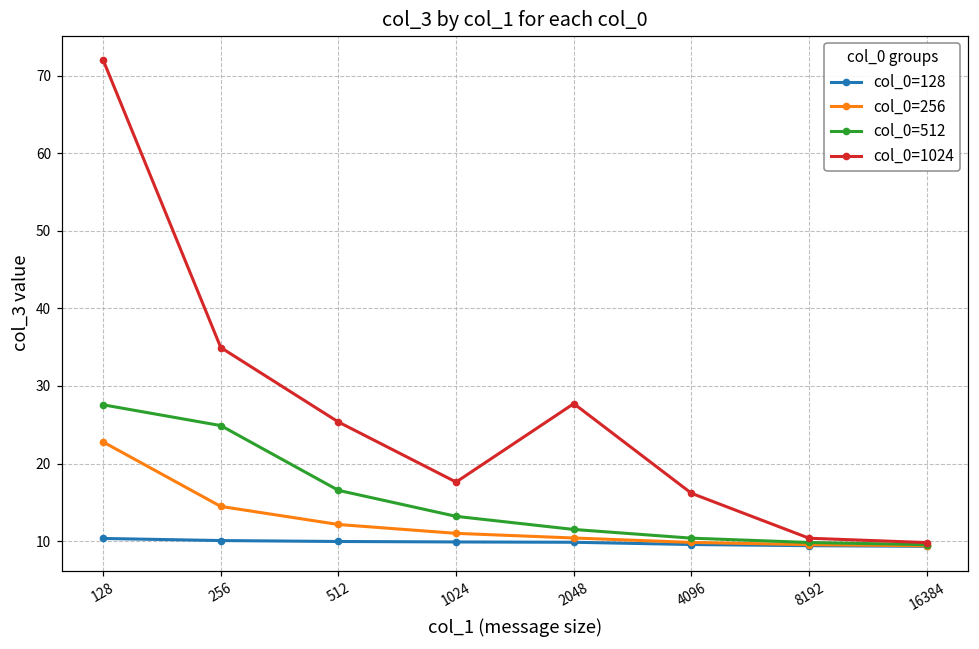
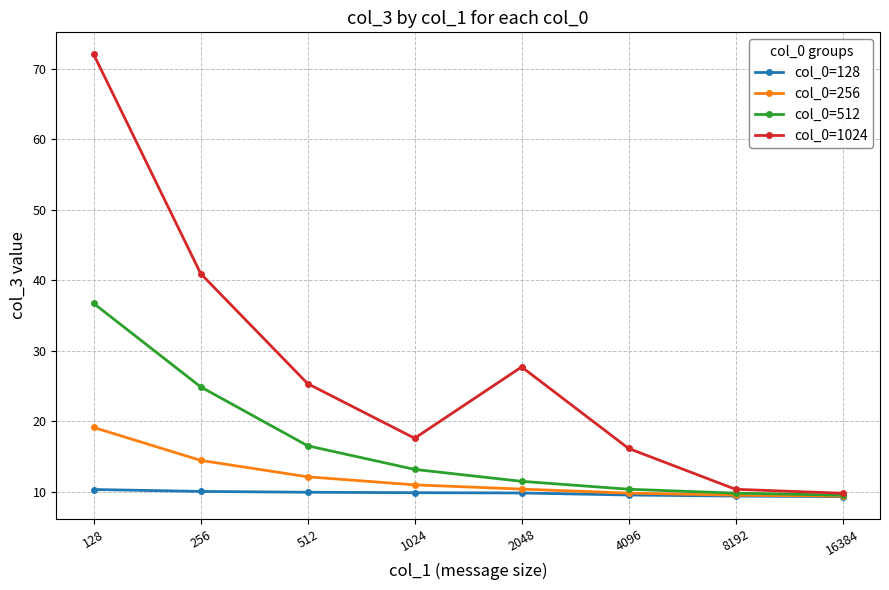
  {
    "col_0=128": {
      "128": 10,
      "256": 10,
      "512": 10,
      "1024": 10,
      "2048": 10
    },
    "col_0=256": {
-     "128": 23,
+     "128": 19,
      "256": 14,
      "512": 12,
      "1024": 11,
      "2048": 10
    },
    "col_0=512": {
-     "128": 28,
+     "128": 37,
      "256": 25,
      "512": 17,
      "1024": 13,
      "2048": 12,
      "4096": 10
    },
    "col_0=1024": {
      "128": 72,
-     "256": 35,
+     "256": 41,
      "512": 25,
      "1024": 18,
      "2048": 28,
      "4096": 16,
      "8192": 10
    }
  }
